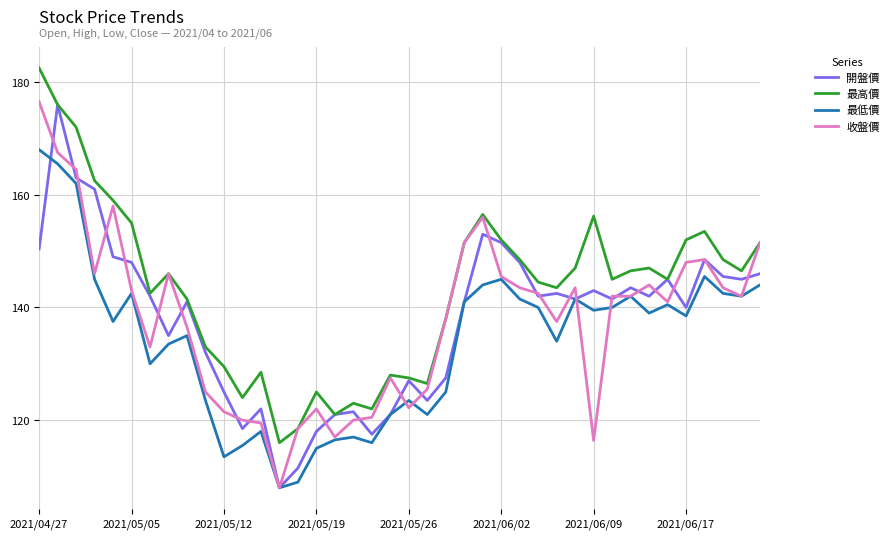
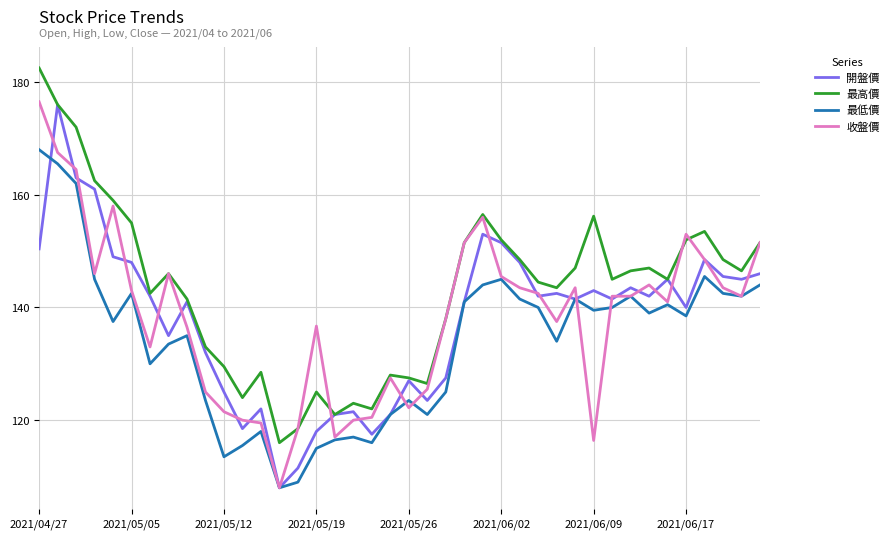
  {
    "開盤價": {
      "2021/04/27": 150,
      "2021/05/05": 148,
      "2021/05/12": 125,
      "2021/05/19": 118,
      "2021/05/26": 127,
      "2021/06/02": 152,
      "2021/06/09": 143,
      "2021/06/17": 140
    },
    "最高價": {
      "2021/04/27": 183,
      "2021/05/05": 155,
      "2021/05/12": 130,
      "2021/05/19": 125,
      "2021/05/26": 128,
      "2021/06/02": 152,
      "2021/06/09": 156,
      "2021/06/17": 152
    },
    "最低價": {
      "2021/04/27": 168,
      "2021/05/05": 143,
      "2021/05/12": 114,
      "2021/05/19": 115,
      "2021/05/26": 124,
      "2021/06/02": 145,
      "2021/06/09": 140,
      "2021/06/17": 139
    },
    "收盤價": {
      "2021/04/27": 177,
      "2021/05/05": 143,
      "2021/05/12": 122,
-     "2021/05/19": 122,
+     "2021/05/19": 137,
      "2021/05/26": 122,
      "2021/06/02": 146,
      "2021/06/09": 116,
-     "2021/06/17": 148
+     "2021/06/17": 153
    }
  }
